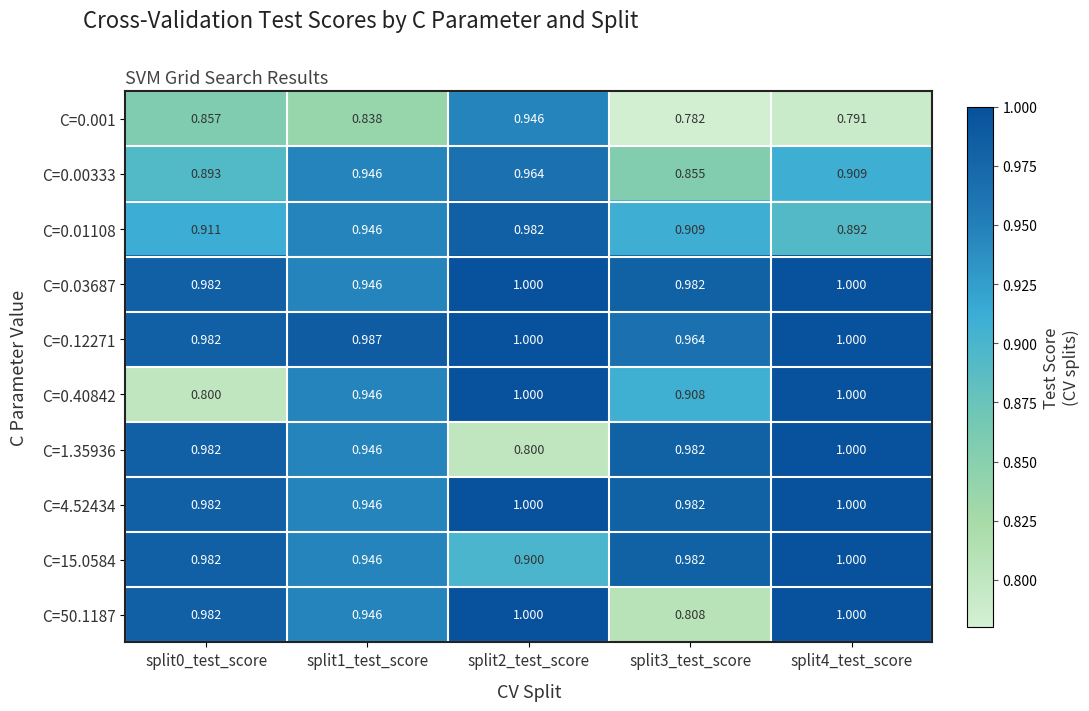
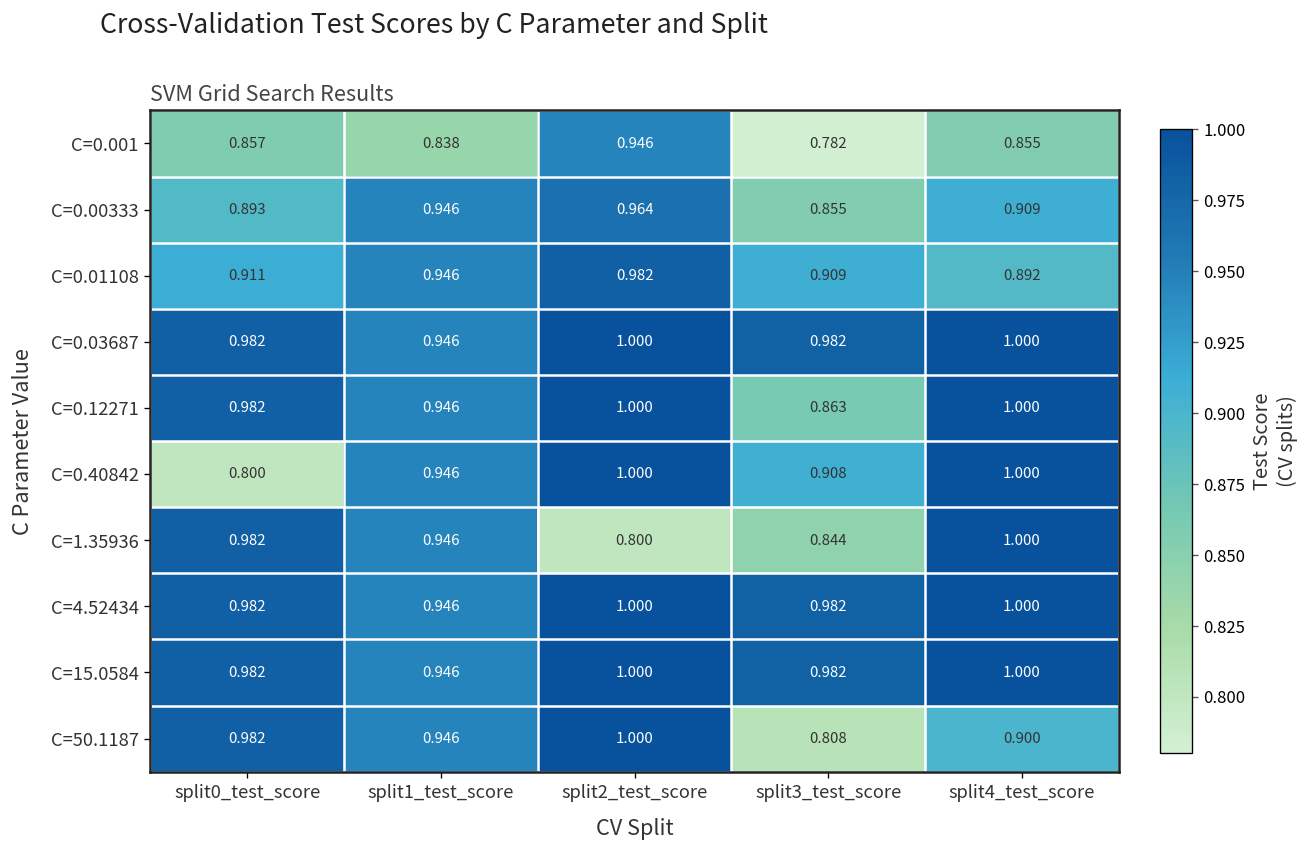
  {
    "C=0.001": {
      "split0_test_score": 0.857,
      "split1_test_score": 0.838,
      "split2_test_score": 0.946,
      "split3_test_score": 0.782,
-     "split4_test_score": 0.791
+     "split4_test_score": 0.855
    },
    "C=0.00333": {
      "split0_test_score": 0.893,
      "split1_test_score": 0.946,
      "split2_test_score": 0.964,
      "split3_test_score": 0.855,
      "split4_test_score": 0.909
    },
    "C=0.01108": {
      "split0_test_score": 0.911,
      "split1_test_score": 0.946,
      "split2_test_score": 0.982,
      "split3_test_score": 0.909,
      "split4_test_score": 0.892
    },
    "C=0.03687": {
      "split0_test_score": 0.982,
      "split1_test_score": 0.946,
      "split2_test_score": 1.000,
      "split3_test_score": 0.982,
      "split4_test_score": 1.000
    },
    "C=0.12271": {
      "split0_test_score": 0.982,
-     "split1_test_score": 0.987,
+     "split1_test_score": 0.946,
      "split2_test_score": 1.000,
-     "split3_test_score": 0.964,
+     "split3_test_score": 0.863,
      "split4_test_score": 1.000
    },
    "C=0.40842": {
      "split0_test_score": 0.800,
      "split1_test_score": 0.946,
      "split2_test_score": 1.000,
      "split3_test_score": 0.908,
      "split4_test_score": 1.000
    },
    "C=1.35936": {
      "split0_test_score": 0.982,
      "split1_test_score": 0.946,
      "split2_test_score": 0.800,
-     "split3_test_score": 0.982,
+     "split3_test_score": 0.844,
      "split4_test_score": 1.000
    },
    "C=4.52434": {
      "split0_test_score": 0.982,
      "split1_test_score": 0.946,
      "split2_test_score": 1.000,
      "split3_test_score": 0.982,
      "split4_test_score": 1.000
    },
    "C=15.0584": {
      "split0_test_score": 0.982,
      "split1_test_score": 0.946,
-     "split2_test_score": 0.900,
+     "split2_test_score": 1.000,
      "split3_test_score": 0.982,
      "split4_test_score": 1.000
    },
    "C=50.1187": {
      "split0_test_score": 0.982,
      "split1_test_score": 0.946,
      "split2_test_score": 1.000,
      "split3_test_score": 0.808,
-     "split4_test_score": 1.000
+     "split4_test_score": 0.900
    }
  }
